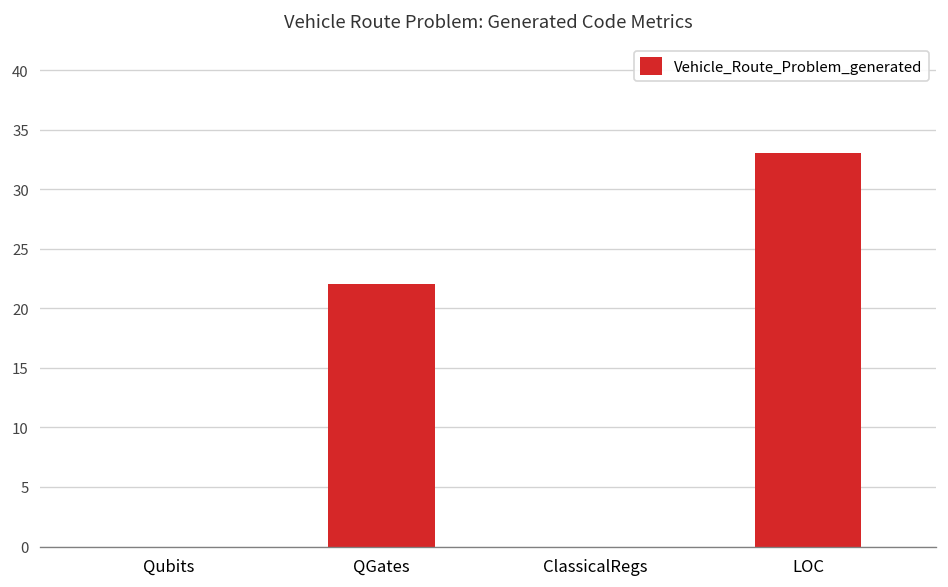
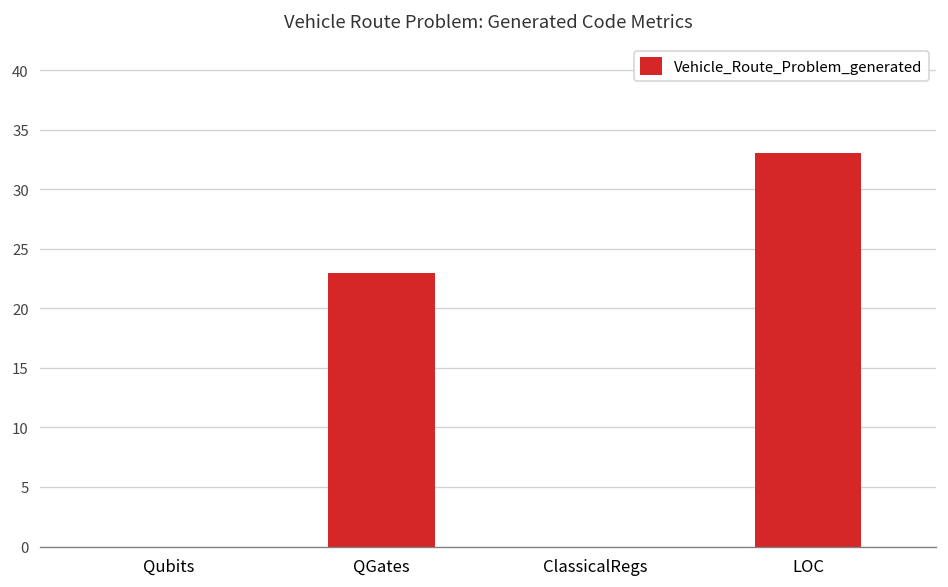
  {
    "Qubits": 0,
-   "QGates": 22,
+   "QGates": 23,
    "ClassicalRegs": 0,
    "LOC": 33
  }
